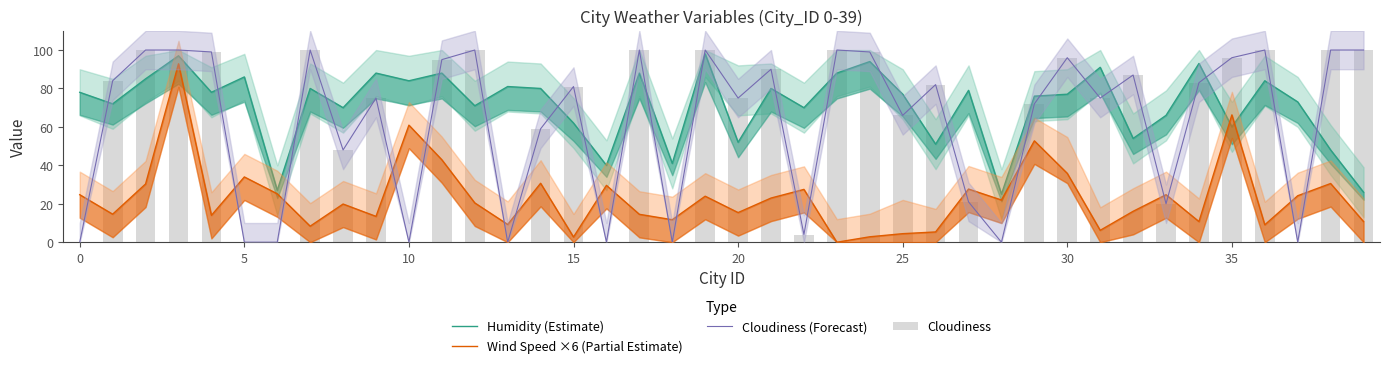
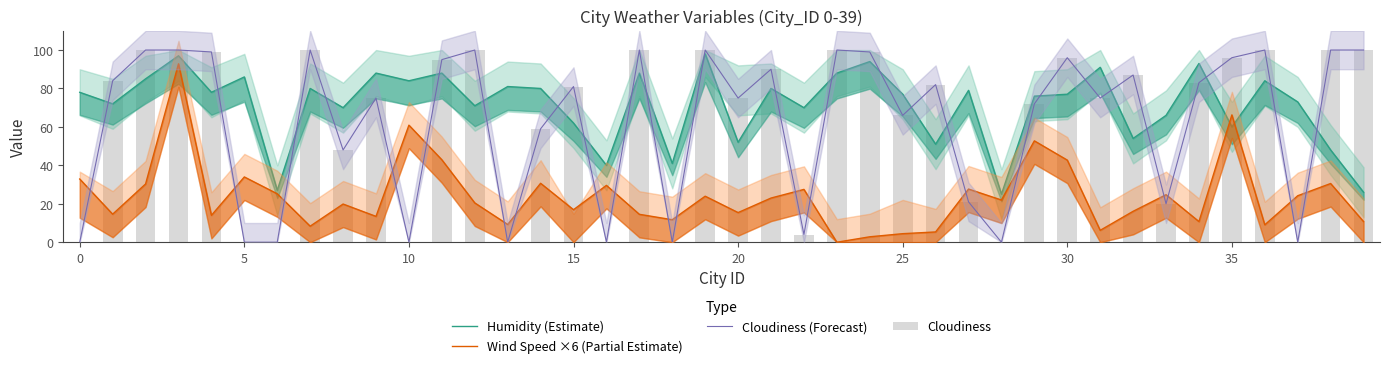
  {
    "Humidity (Estimate)": {
      "0": 78,
      "5": 86,
      "10": 84,
      "15": 62,
      "20": 52,
      "30": 77,
      "35": 60
    },
    "Wind Speed ×6 (Partial Estimate)": {
-     "0": 25,
+     "0": 33,
      "5": 34,
      "10": 61,
-     "15": 3,
+     "15": 17,
      "20": 15,
      "25": 4,
-     "30": 36,
+     "30": 43,
      "35": 66
    },
    "Cloudiness (Forecast)": {
      "0": 0,
      "5": 0,
      "10": 0,
      "15": 81,
      "20": 75,
      "25": 66,
      "30": 96,
      "35": 96
    }
  }
